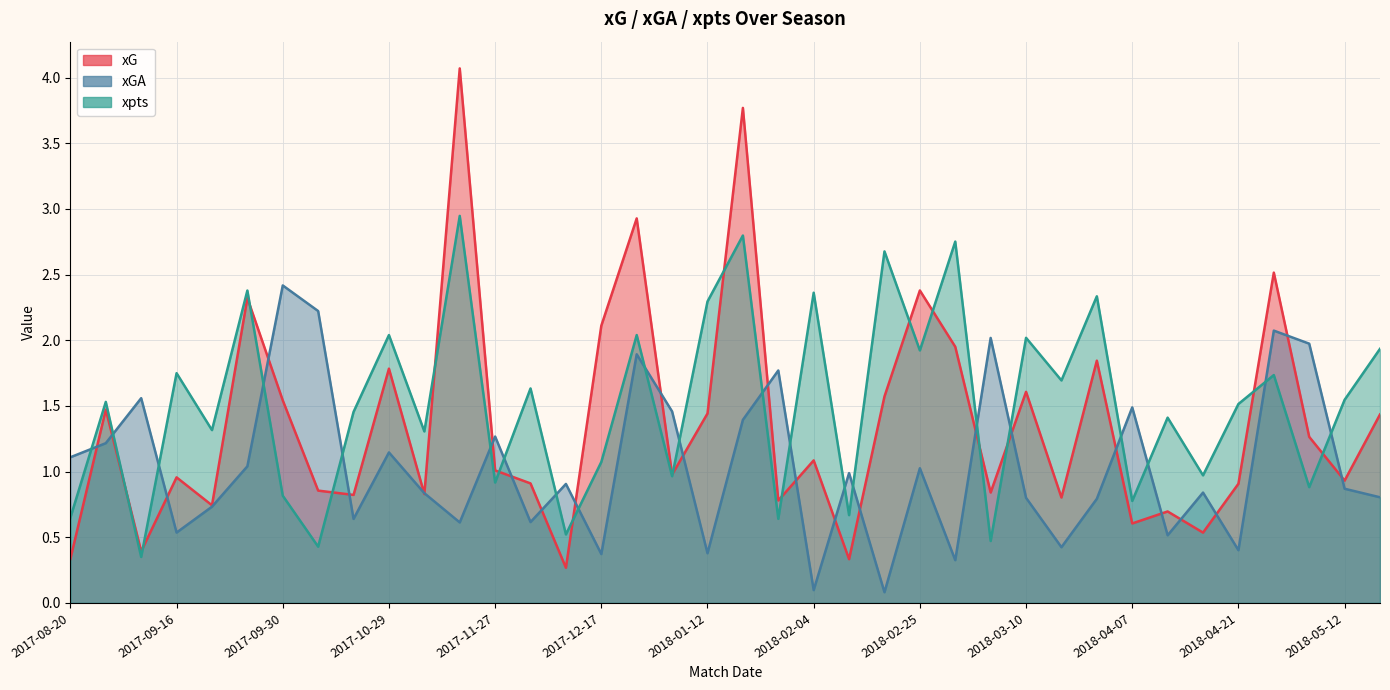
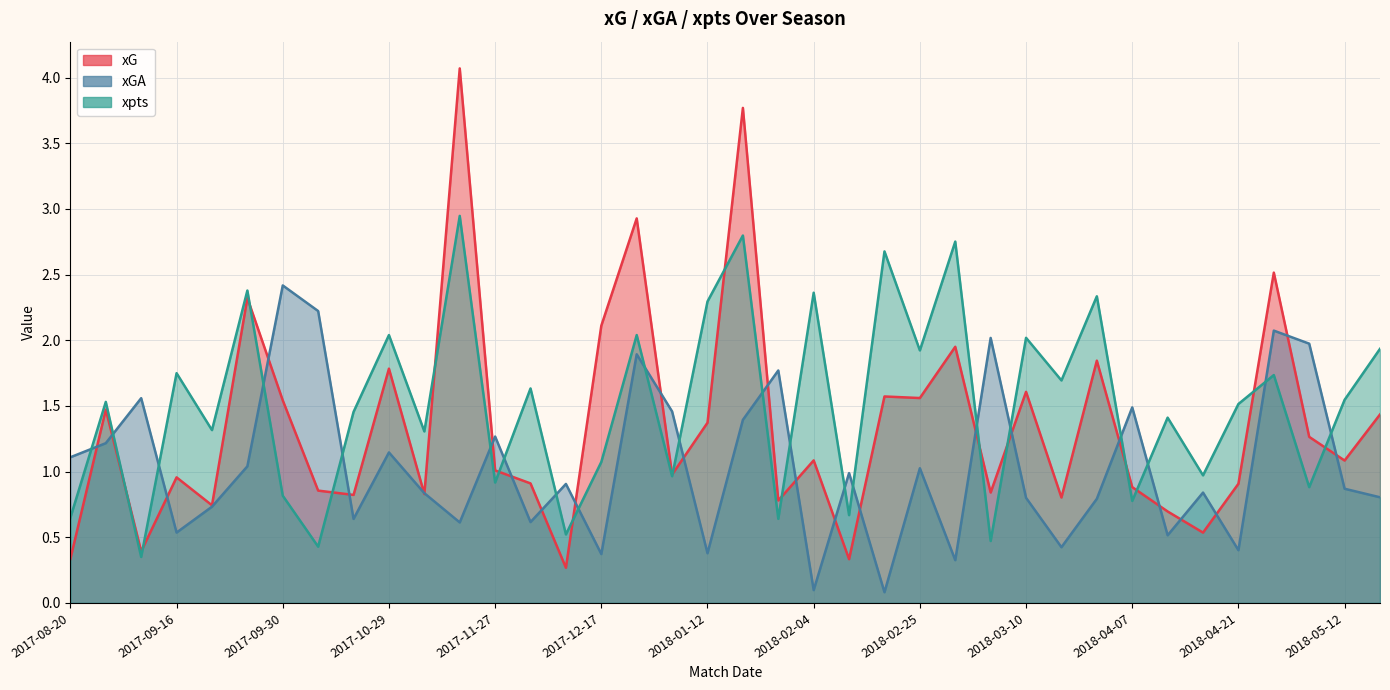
  {
    "xG": {
      "2017-08-20": 0.34,
      "2017-09-16": 0.96,
      "2017-09-30": 1.54,
      "2017-10-29": 1.78,
      "2017-11-27": 1.01,
      "2017-12-17": 2.11,
-     "2018-01-12": 1.44,
+     "2018-01-12": 1.37,
      "2018-02-04": 1.09,
-     "2018-02-25": 2.38,
+     "2018-02-25": 1.56,
      "2018-03-10": 1.61,
-     "2018-04-07": 0.61,
+     "2018-04-07": 0.88,
      "2018-04-21": 0.91,
-     "2018-05-12": 0.93
+     "2018-05-12": 1.08
    }
  }
